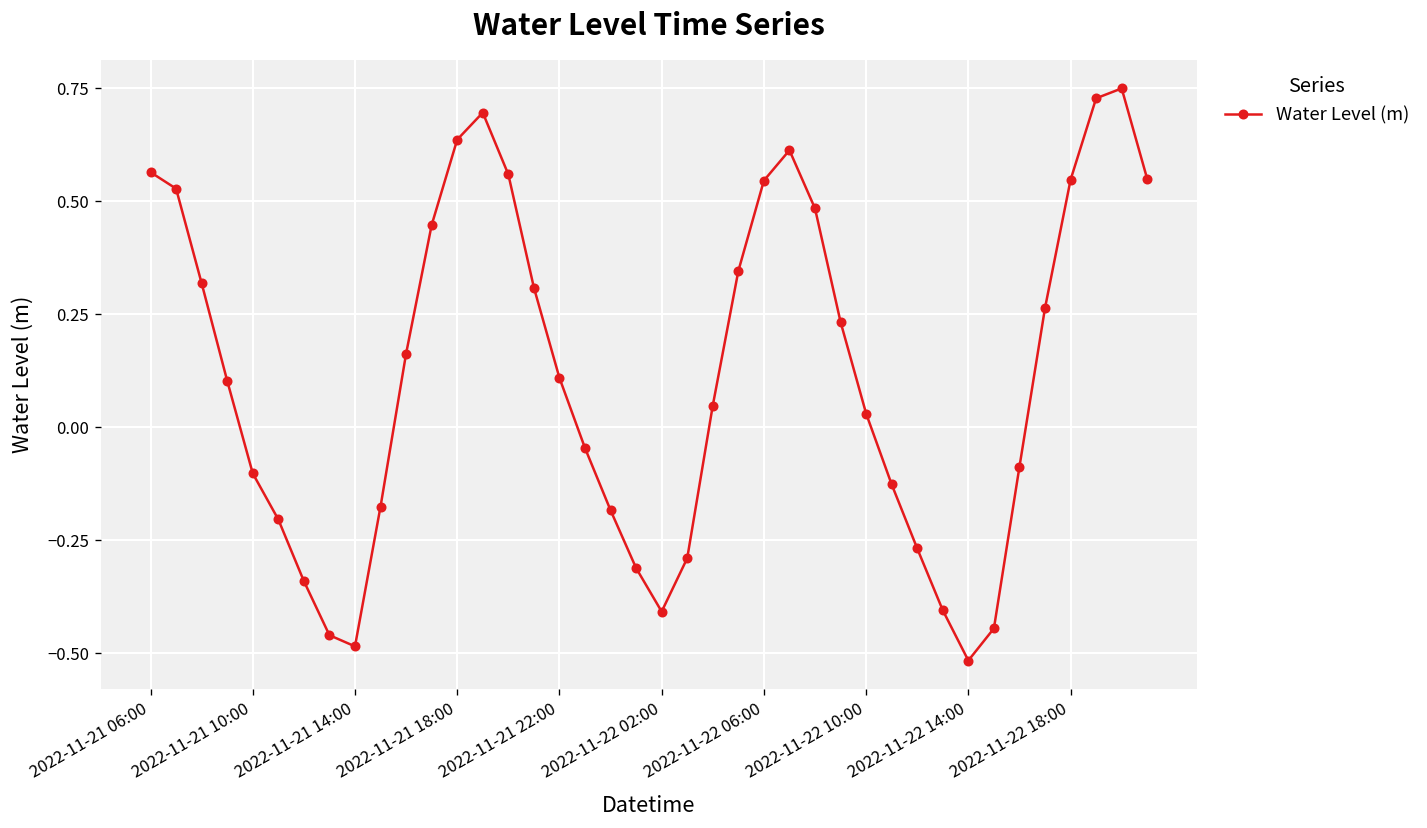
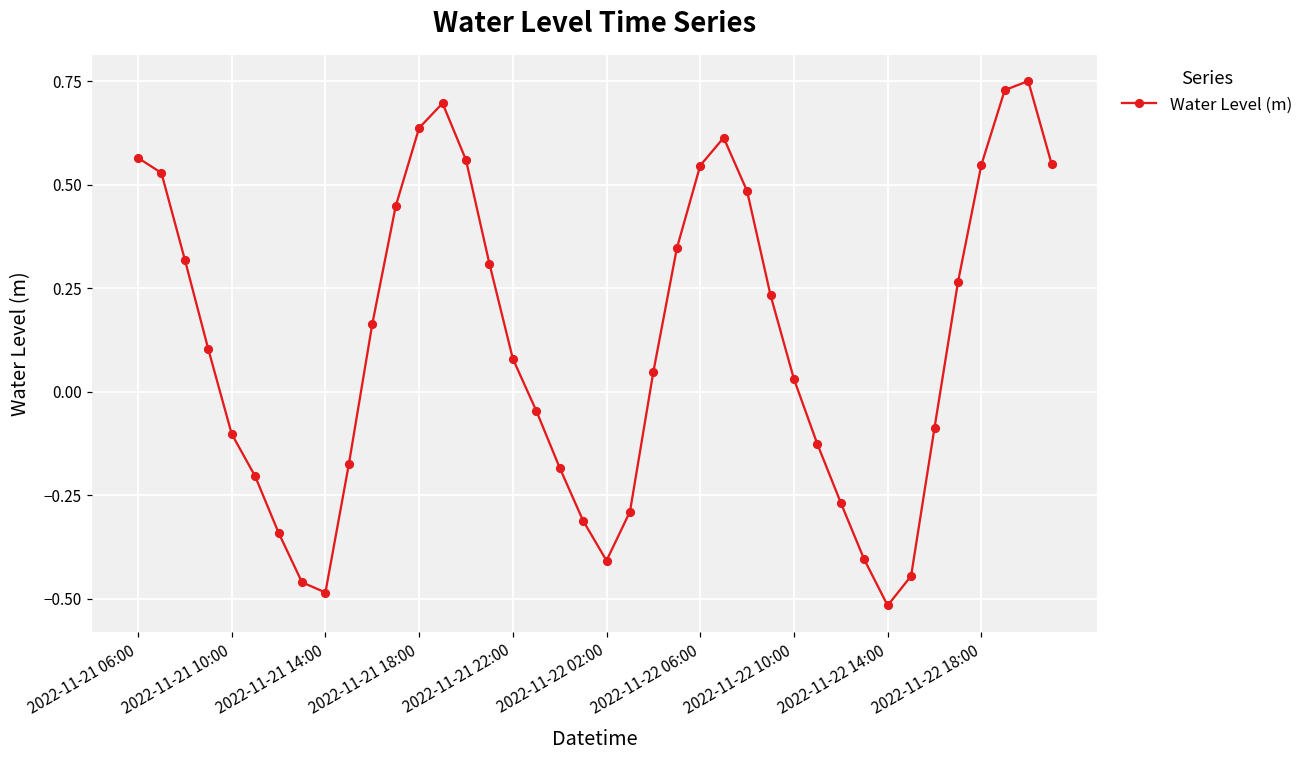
  {
    "2022-11-21 06:00": 0.56,
    "2022-11-21 10:00": -0.10,
    "2022-11-21 14:00": -0.48,
    "2022-11-21 18:00": 0.64,
-   "2022-11-21 22:00": 0.11,
+   "2022-11-21 22:00": 0.08,
    "2022-11-22 02:00": -0.41,
    "2022-11-22 06:00": 0.55,
    "2022-11-22 10:00": 0.03,
    "2022-11-22 14:00": -0.52,
    "2022-11-22 18:00": 0.55
  }
